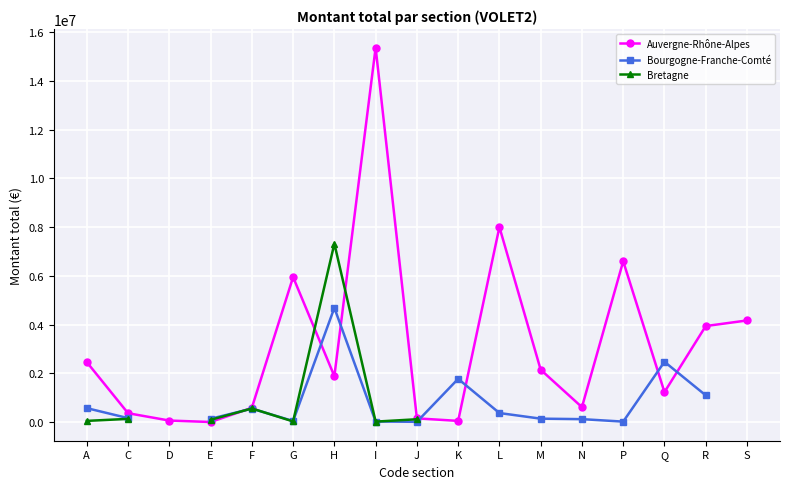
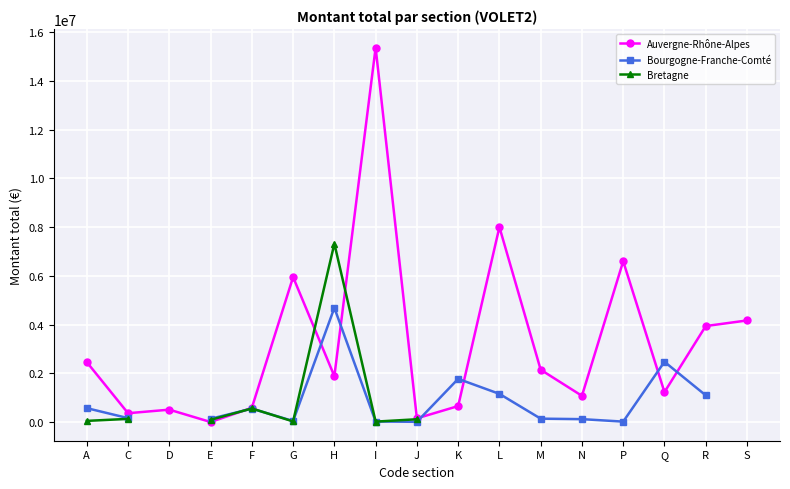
  {
    "Auvergne-Rhône-Alpes": {
      "A": 2500000,
      "C": 400000,
-     "D": 100000,
+     "D": 500000,
      "G": 6000000,
      "H": 1900000,
      "I": 15400000,
-     "K": 100000,
+     "K": 700000,
      "L": 8000000,
      "M": 2200000,
-     "N": 600000,
+     "N": 1100000,
      "P": 6600000,
      "Q": 1200000,
      "R": 3900000,
      "S": 4200000
    },
    "Bourgogne-Franche-Comté": {
      "A": 600000,
      "H": 4700000,
      "K": 1800000,
-     "L": 400000,
+     "L": 1200000,
      "M": 100000,
      "N": 100000,
      "P": 0,
      "Q": 2500000,
      "R": 1100000
    },
    "Bretagne": {
      "A": 100000,
      "H": 7300000
    }
  }
